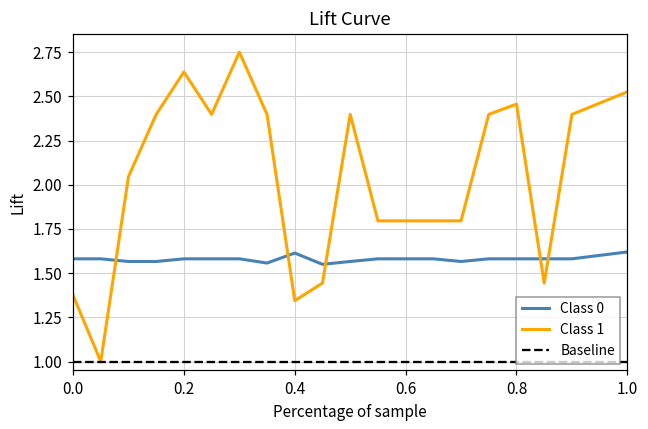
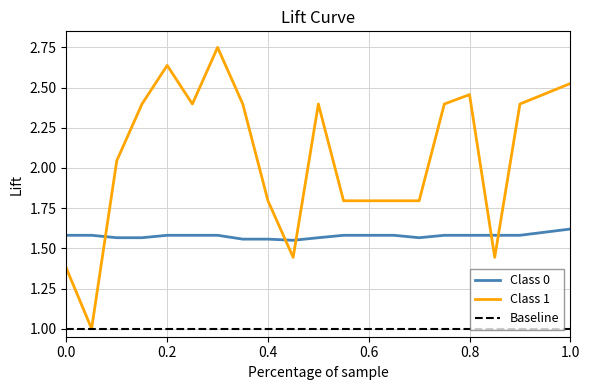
  {
    "Class 0": {
      "0.0": 1.58,
      "0.2": 1.58,
-     "0.4": 1.61,
+     "0.4": 1.56,
      "0.6": 1.58,
      "0.8": 1.58,
      "1.0": 1.62
    },
    "Class 1": {
      "0.0": 1.38,
      "0.2": 2.64,
-     "0.4": 1.34,
+     "0.4": 1.80,
      "0.6": 1.80,
      "0.8": 2.46,
      "1.0": 2.53
    },
    "Baseline": {
      "0.0": 1.00,
      "0.2": 1.00,
      "0.4": 1.00,
      "0.6": 1.00,
      "0.8": 1.00,
      "1.0": 1.00
    }
  }
